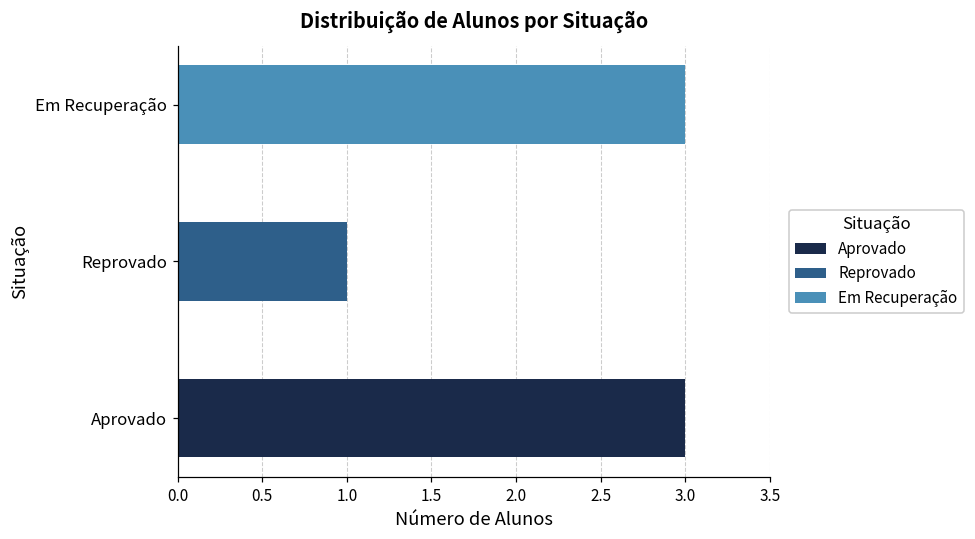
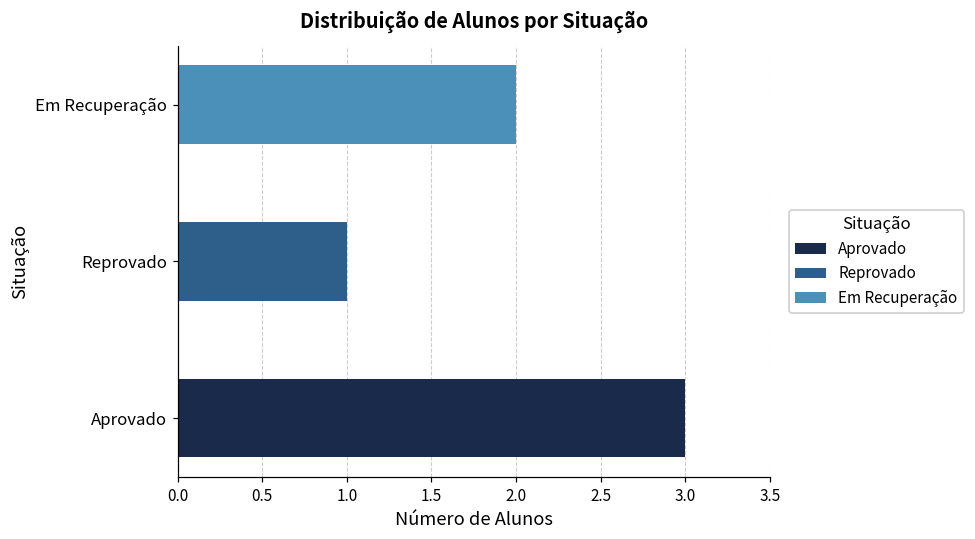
  {
    "Aprovado": {
      "Em Recuperação": 0,
      "Reprovado": 0,
      "Aprovado": 3
    },
    "Em Recuperação": {
-     "Em Recuperação": 3
+     "Em Recuperação": 2
    }
  }
